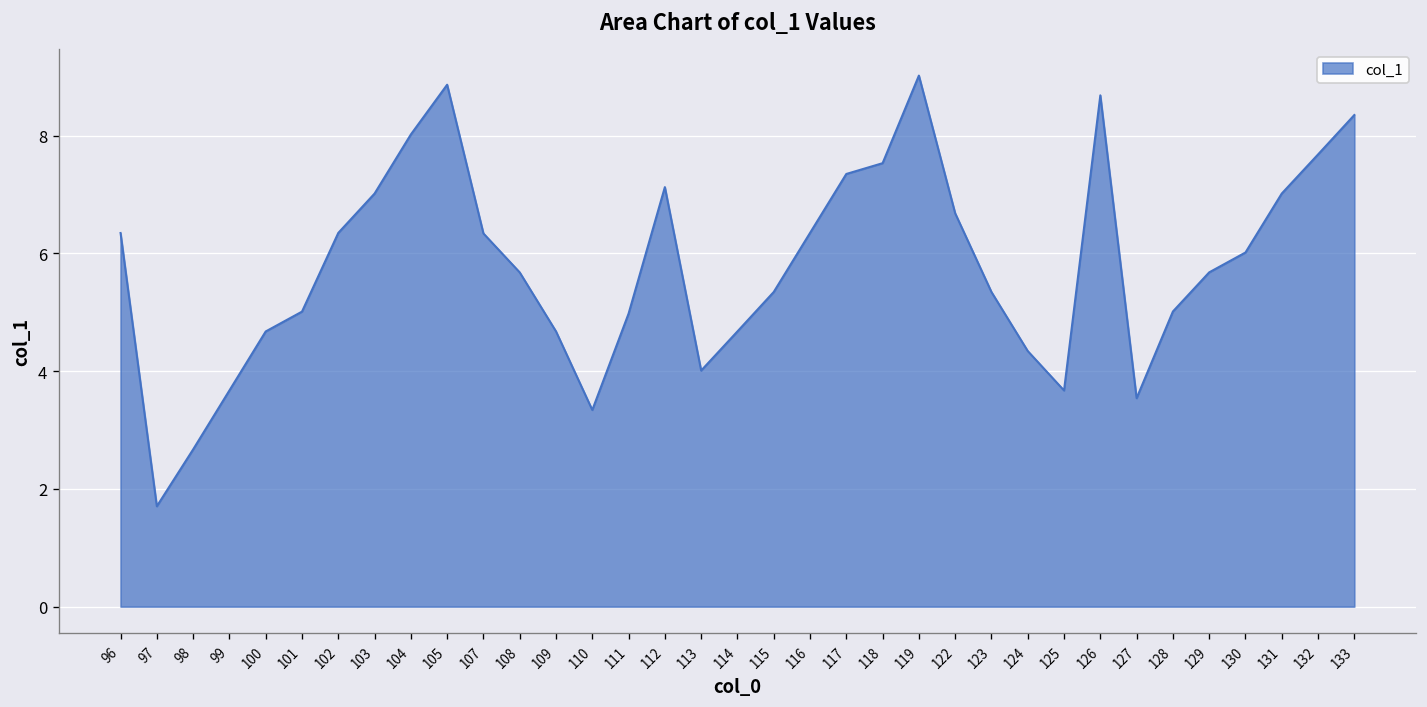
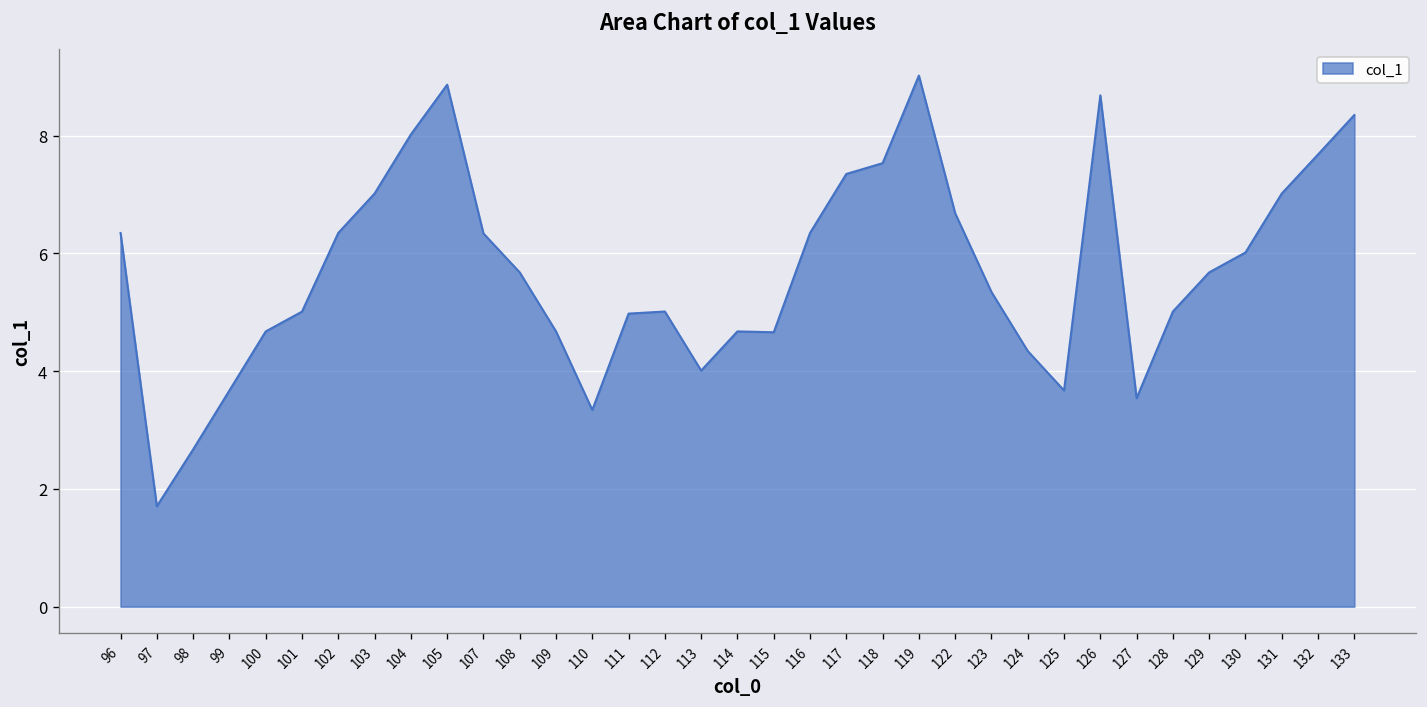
  {
    "96": 6.3,
    "97": 1.7,
    "98": 2.7,
    "99": 3.7,
    "100": 4.7,
    "101": 5.0,
    "102": 6.3,
    "103": 7.0,
    "104": 8.0,
    "105": 8.9,
    "107": 6.3,
    "108": 5.7,
    "109": 4.7,
    "110": 3.3,
    "111": 5.0,
-   "112": 7.1,
+   "112": 5.0,
    "113": 4.0,
    "114": 4.7,
-   "115": 5.3,
+   "115": 4.7,
    "116": 6.3,
    "117": 7.3,
    "118": 7.5,
    "119": 9.0,
    "122": 6.7,
    "123": 5.3,
    "124": 4.3,
    "125": 3.7,
    "126": 8.7,
    "127": 3.5,
    "128": 5.0,
    "129": 5.7,
    "130": 6.0,
    "131": 7.0,
    "132": 7.7,
    "133": 8.4
  }
